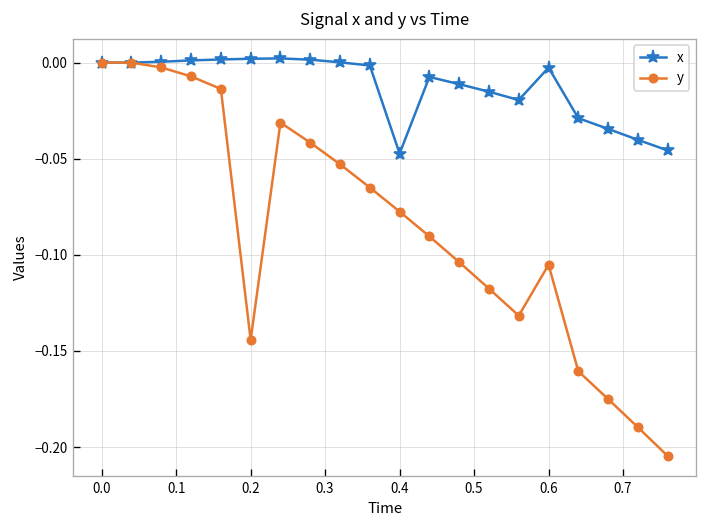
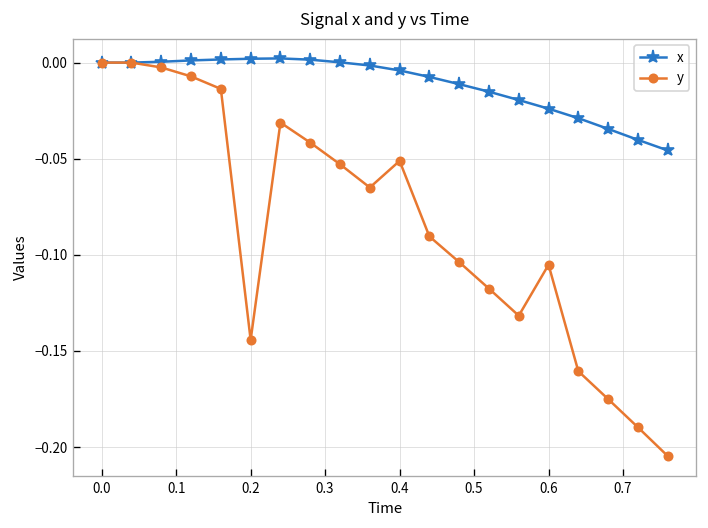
  {
    "x": {
      "0.2": 0.002,
-     "0.4": -0.047,
-     "0.6": -0.003
+     "0.4": -0.004,
+     "0.6": -0.024
    },
    "y": {
      "0.2": -0.144,
-     "0.4": -0.078,
+     "0.4": -0.051,
      "0.6": -0.105
    }
  }
